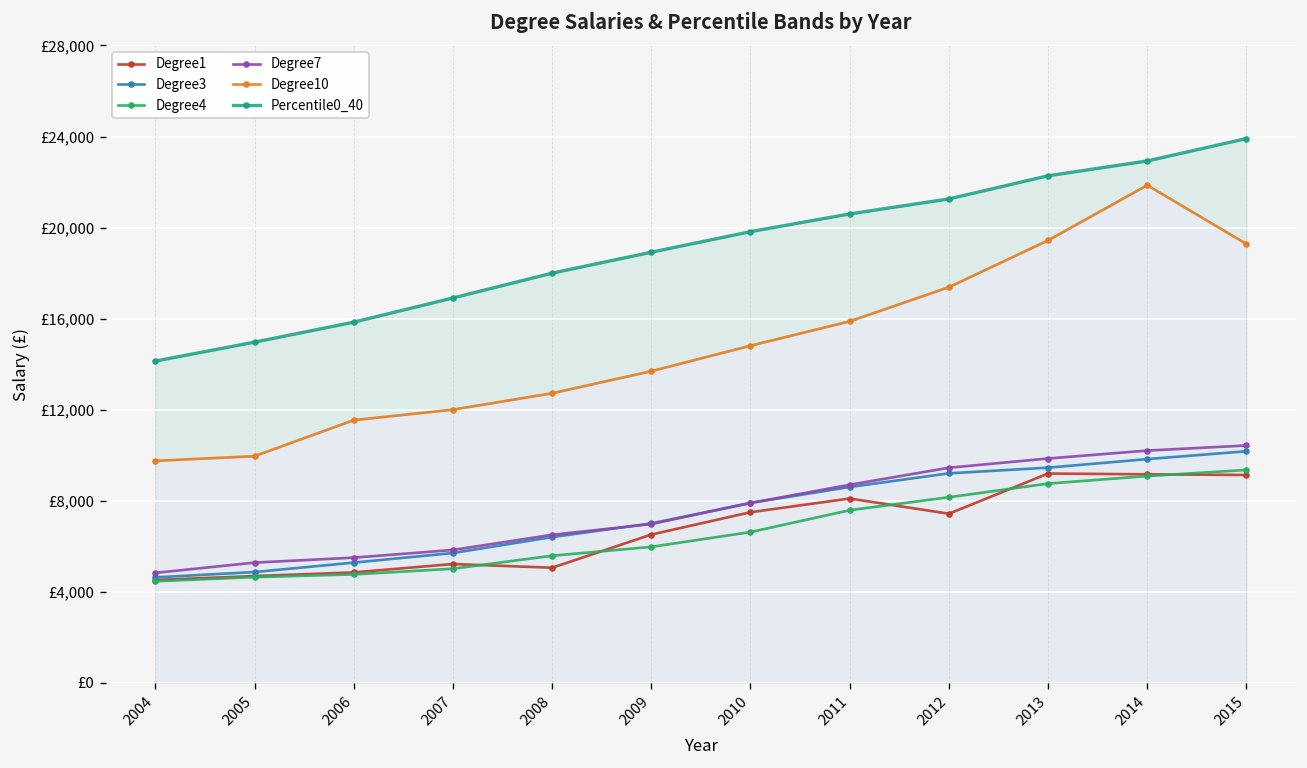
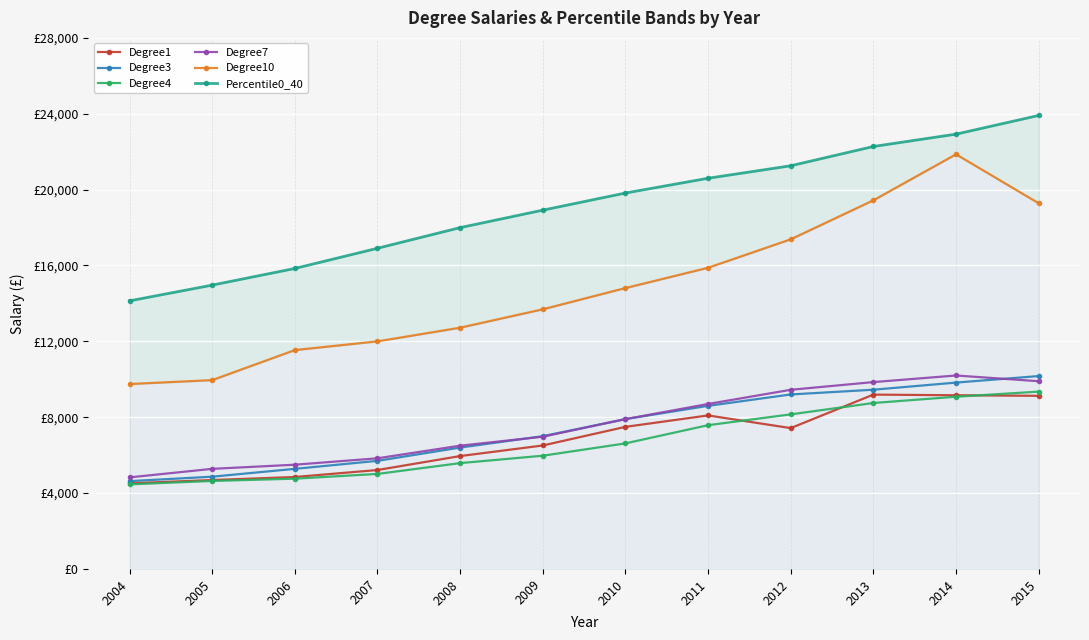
  {
    "Degree1": {
      "2007": "£5,200",
-     "2008": "£5,100",
+     "2008": "£6,000",
      "2009": "£6,500",
      "2010": "£7,500",
      "2011": "£8,100",
      "2012": "£7,400",
      "2013": "£9,200",
      "2015": "£9,100"
    },
    "Degree3": {
      "2005": "£4,900",
      "2006": "£5,300",
      "2012": "£9,200",
      "2013": "£9,500",
      "2014": "£9,800",
      "2015": "£10,200"
    },
    "Degree7": {
      "2004": "£4,800",
      "2005": "£5,300",
      "2006": "£5,500",
      "2012": "£9,400",
      "2013": "£9,900",
      "2014": "£10,200",
-     "2015": "£10,400"
+     "2015": "£9,900"
    },
    "Degree10": {
      "2004": "£9,800",
      "2005": "£10,000",
      "2006": "£11,500",
      "2007": "£12,000",
      "2008": "£12,700",
      "2009": "£13,700",
      "2010": "£14,800",
      "2011": "£15,900",
      "2012": "£17,400",
      "2013": "£19,400",
      "2014": "£21,900",
      "2015": "£19,300"
    }
  }
